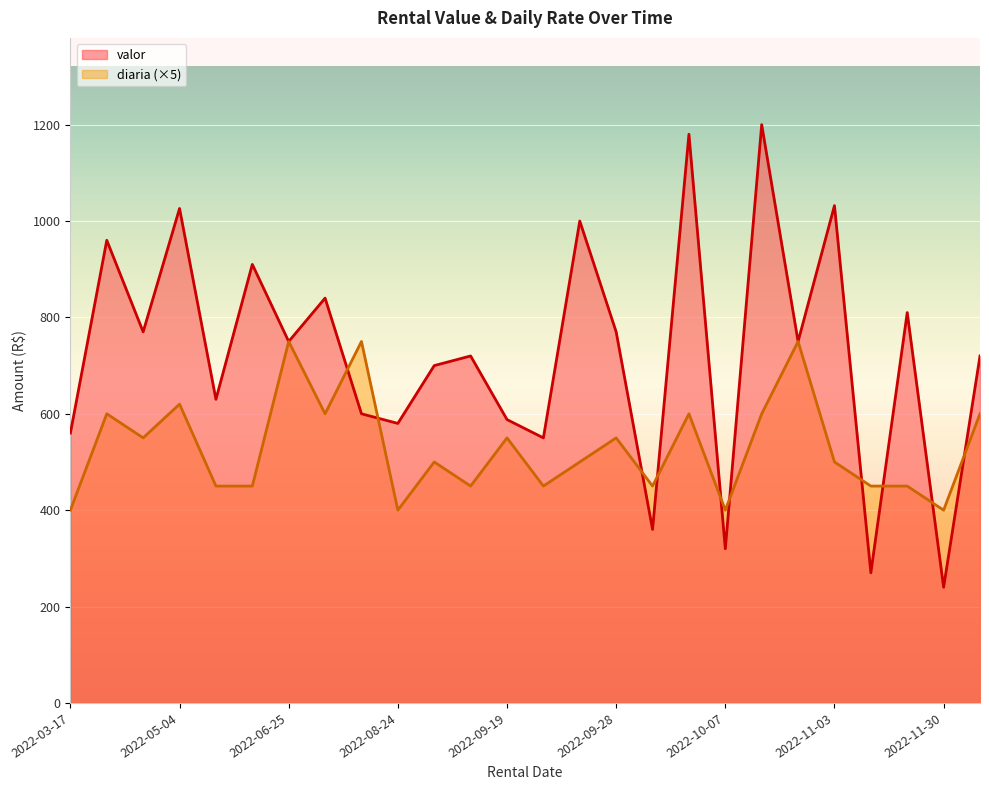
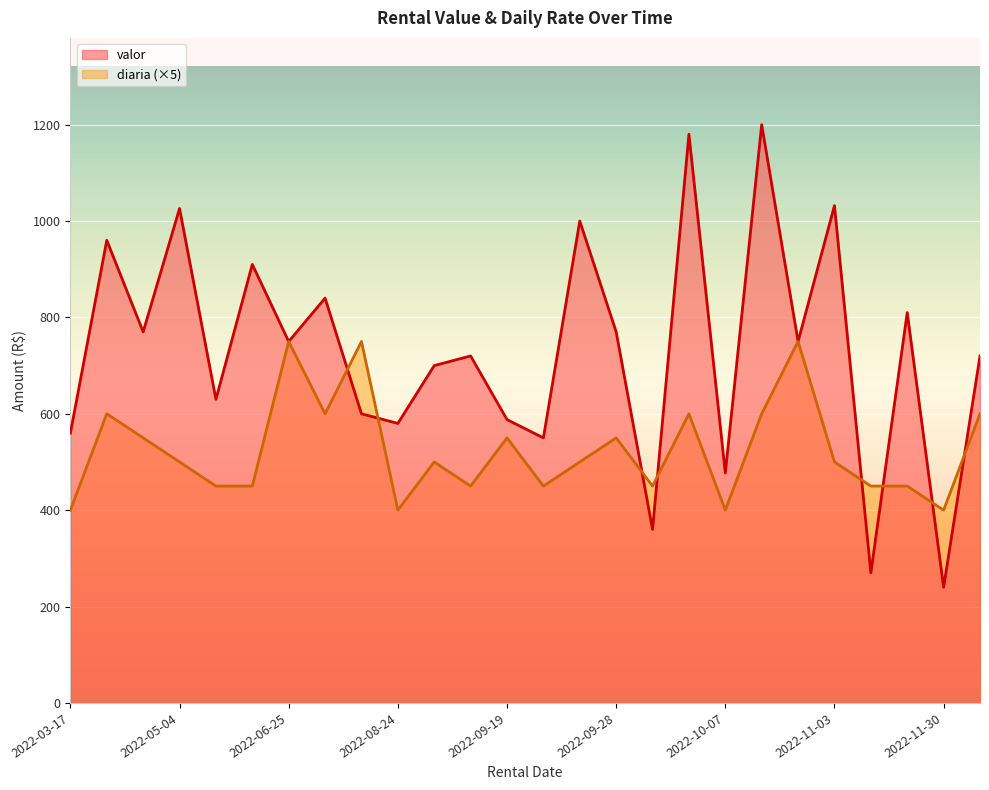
  {
    "valor": {
      "2022-03-17": 560,
      "2022-05-04": 1030,
      "2022-08-24": 580,
      "2022-09-19": 590,
      "2022-09-28": 770,
-     "2022-10-07": 320,
+     "2022-10-07": 480,
      "2022-11-03": 1030,
      "2022-11-30": 240
    },
    "diaria (×5)": {
      "2022-03-17": 400,
-     "2022-05-04": 620,
+     "2022-05-04": 500,
      "2022-08-24": 400,
      "2022-09-19": 550,
      "2022-09-28": 550,
      "2022-10-07": 400,
      "2022-11-03": 500,
      "2022-11-30": 400
    }
  }
